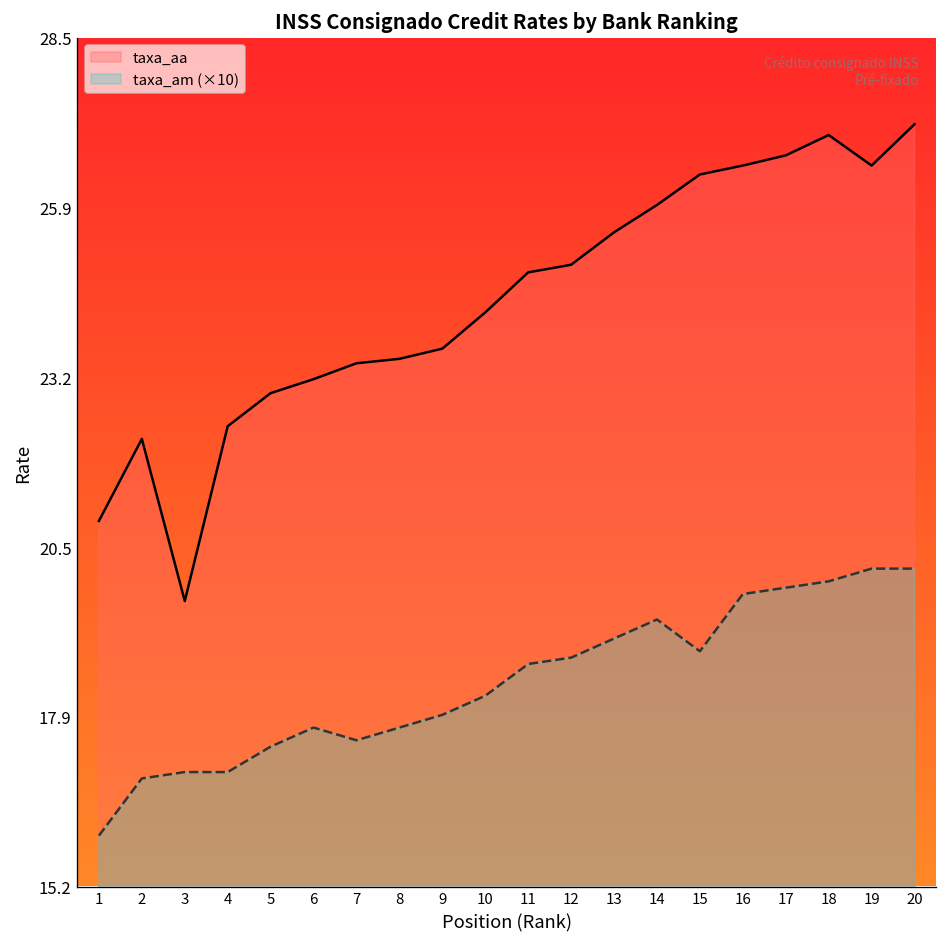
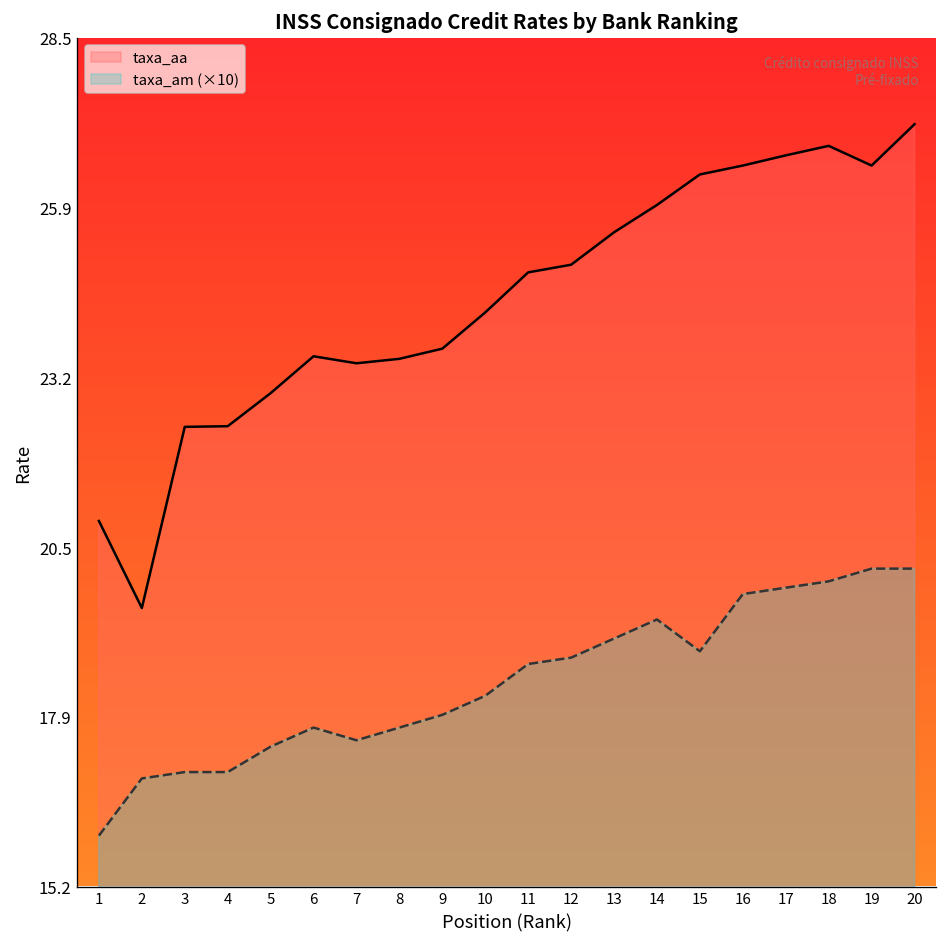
  {
    "taxa_aa": {
      "1": 21.0,
-     "2": 22.2,
-     "3": 19.7,
+     "2": 19.6,
+     "3": 22.4,
      "4": 22.4,
      "5": 23.0,
-     "6": 23.2,
+     "6": 23.5,
      "7": 23.4,
      "8": 23.5,
      "9": 23.7,
      "10": 24.2,
      "11": 24.9,
      "12": 25.0,
      "13": 25.5,
      "14": 25.9,
      "15": 26.4,
      "16": 26.5,
      "17": 26.7,
-     "18": 27.0,
+     "18": 26.9,
      "19": 26.5,
      "20": 27.2
    },
    "taxa_am (×10)": {
      "1": 16.0,
      "2": 16.9,
      "3": 17.0,
      "4": 17.0,
      "5": 17.4,
      "6": 17.7,
      "7": 17.5,
      "8": 17.7,
      "9": 17.9,
      "10": 18.2,
      "11": 18.7,
      "12": 18.8,
      "13": 19.1,
      "14": 19.4,
      "15": 18.9,
      "16": 19.8,
      "17": 19.9,
      "18": 20.0,
      "19": 20.2,
      "20": 20.2
    }
  }
